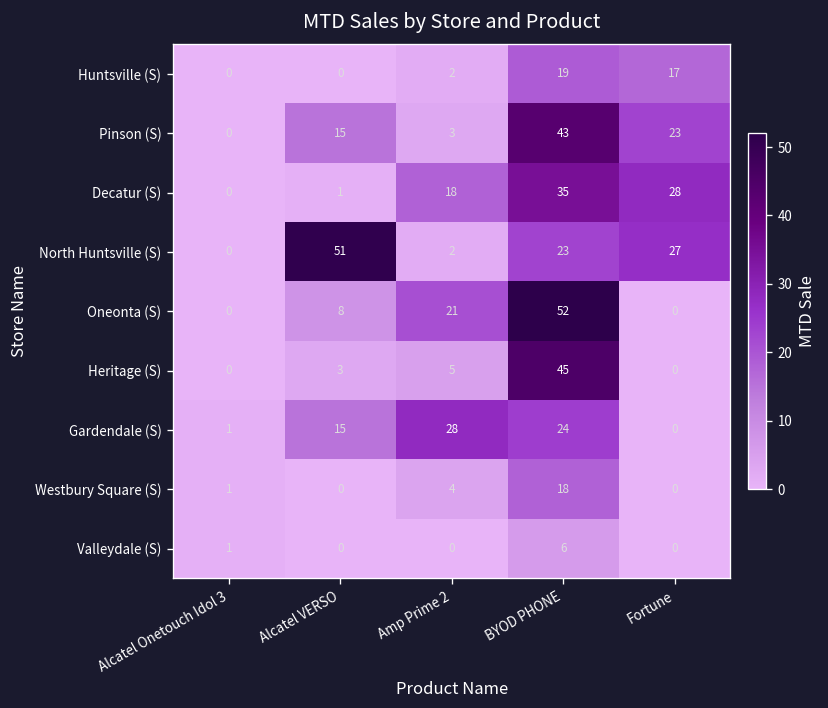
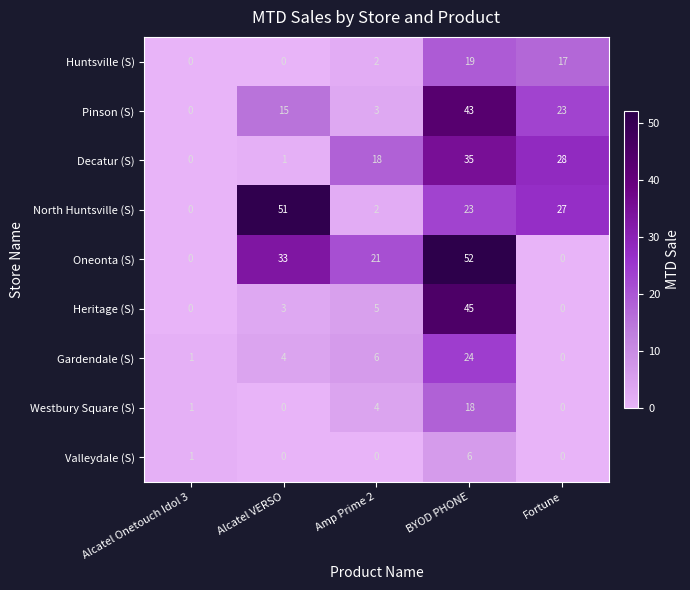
  {
    "Huntsville (S)": {
      "Amp Prime 2": 2,
      "BYOD PHONE": 19,
      "Fortune": 17
    },
    "Pinson (S)": {
      "Alcatel VERSO": 15,
      "Amp Prime 2": 3,
      "BYOD PHONE": 43,
      "Fortune": 23
    },
    "Decatur (S)": {
      "Amp Prime 2": 18,
      "BYOD PHONE": 35,
      "Fortune": 28
    },
    "North Huntsville (S)": {
      "Alcatel VERSO": 51,
      "Amp Prime 2": 2,
      "BYOD PHONE": 23,
      "Fortune": 27
    },
    "Oneonta (S)": {
-     "Alcatel VERSO": 8,
+     "Alcatel VERSO": 33,
      "Amp Prime 2": 21,
      "BYOD PHONE": 52
    },
    "Heritage (S)": {
      "Alcatel VERSO": 3,
      "Amp Prime 2": 5,
      "BYOD PHONE": 45
    },
    "Gardendale (S)": {
-     "Alcatel VERSO": 15,
-     "Amp Prime 2": 28,
+     "Alcatel VERSO": 4,
+     "Amp Prime 2": 6,
      "BYOD PHONE": 24
    },
    "Westbury Square (S)": {
      "Amp Prime 2": 4,
      "BYOD PHONE": 18
    },
    "Valleydale (S)": {
      "BYOD PHONE": 6
    }
  }
